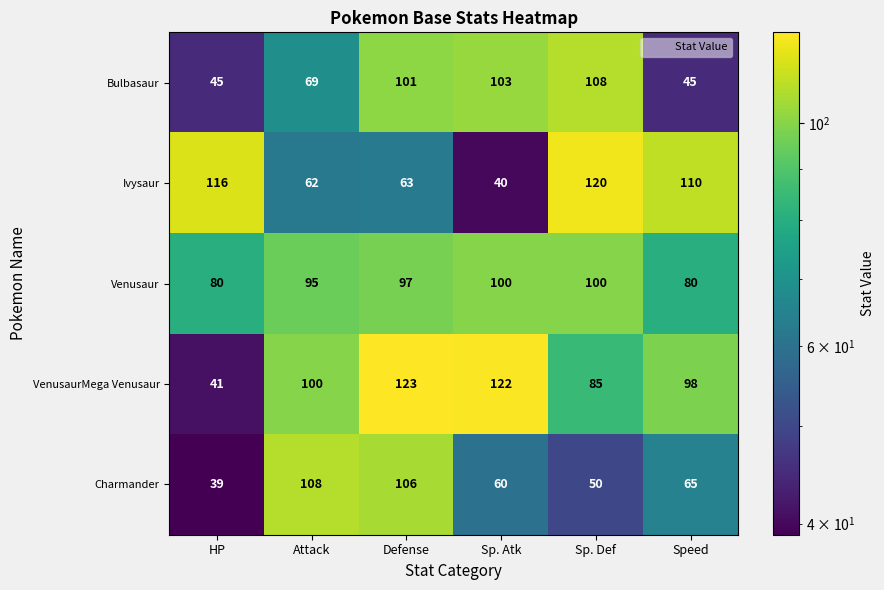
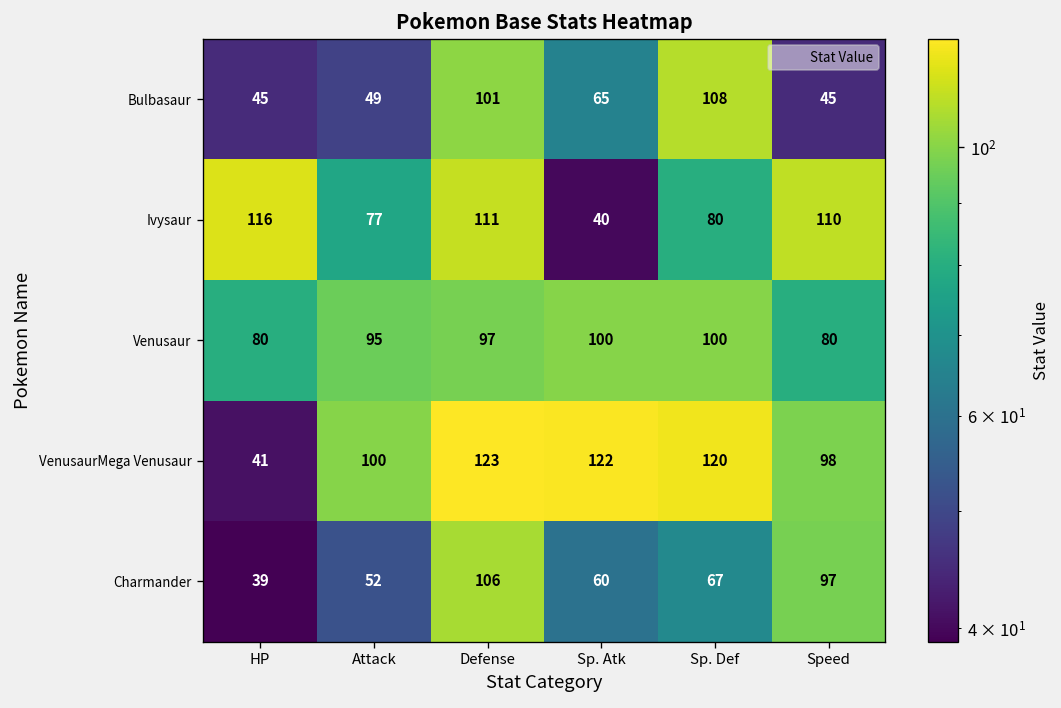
  {
    "Bulbasaur": {
      "HP": 45,
-     "Attack": 69,
+     "Attack": 49,
      "Defense": 101,
-     "Sp. Atk": 103,
+     "Sp. Atk": 65,
      "Sp. Def": 108,
      "Speed": 45
    },
    "Ivysaur": {
      "HP": 116,
-     "Attack": 62,
-     "Defense": 63,
+     "Attack": 77,
+     "Defense": 111,
      "Sp. Atk": 40,
-     "Sp. Def": 120,
+     "Sp. Def": 80,
      "Speed": 110
    },
    "Venusaur": {
      "HP": 80,
      "Attack": 95,
      "Defense": 97,
      "Sp. Atk": 100,
      "Sp. Def": 100,
      "Speed": 80
    },
    "VenusaurMega Venusaur": {
      "HP": 41,
      "Attack": 100,
      "Defense": 123,
      "Sp. Atk": 122,
-     "Sp. Def": 85,
+     "Sp. Def": 120,
      "Speed": 98
    },
    "Charmander": {
      "HP": 39,
-     "Attack": 108,
+     "Attack": 52,
      "Defense": 106,
      "Sp. Atk": 60,
-     "Sp. Def": 50,
-     "Speed": 65
+     "Sp. Def": 67,
+     "Speed": 97
    }
  }
